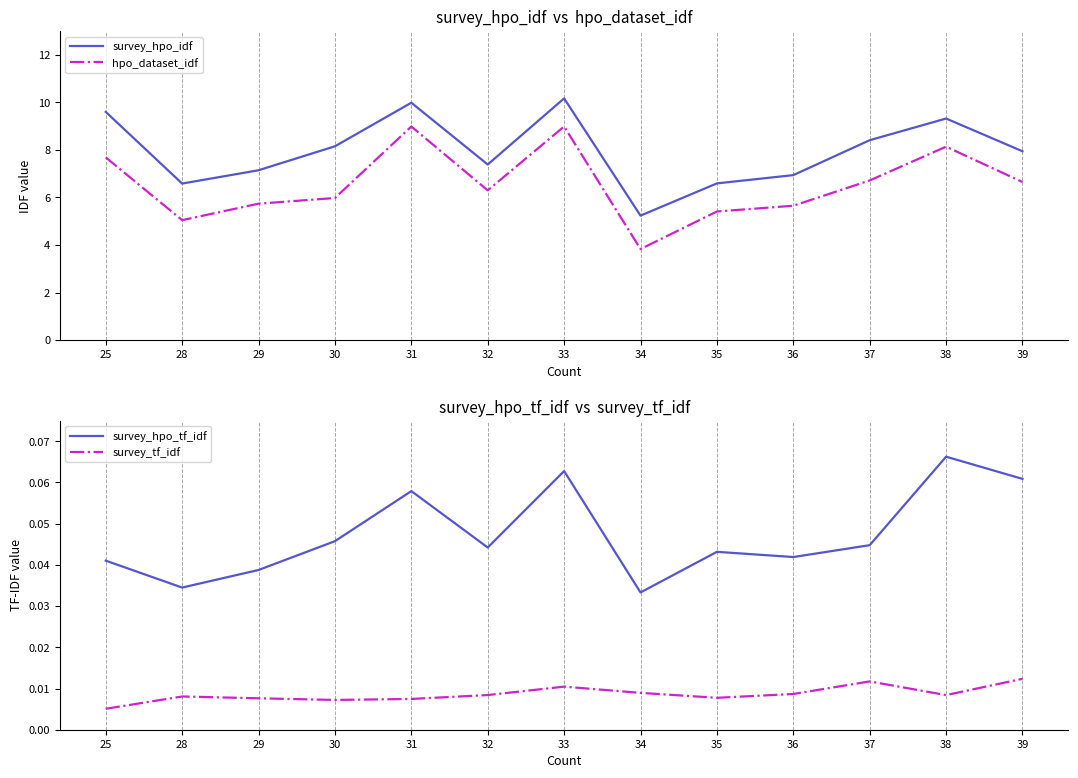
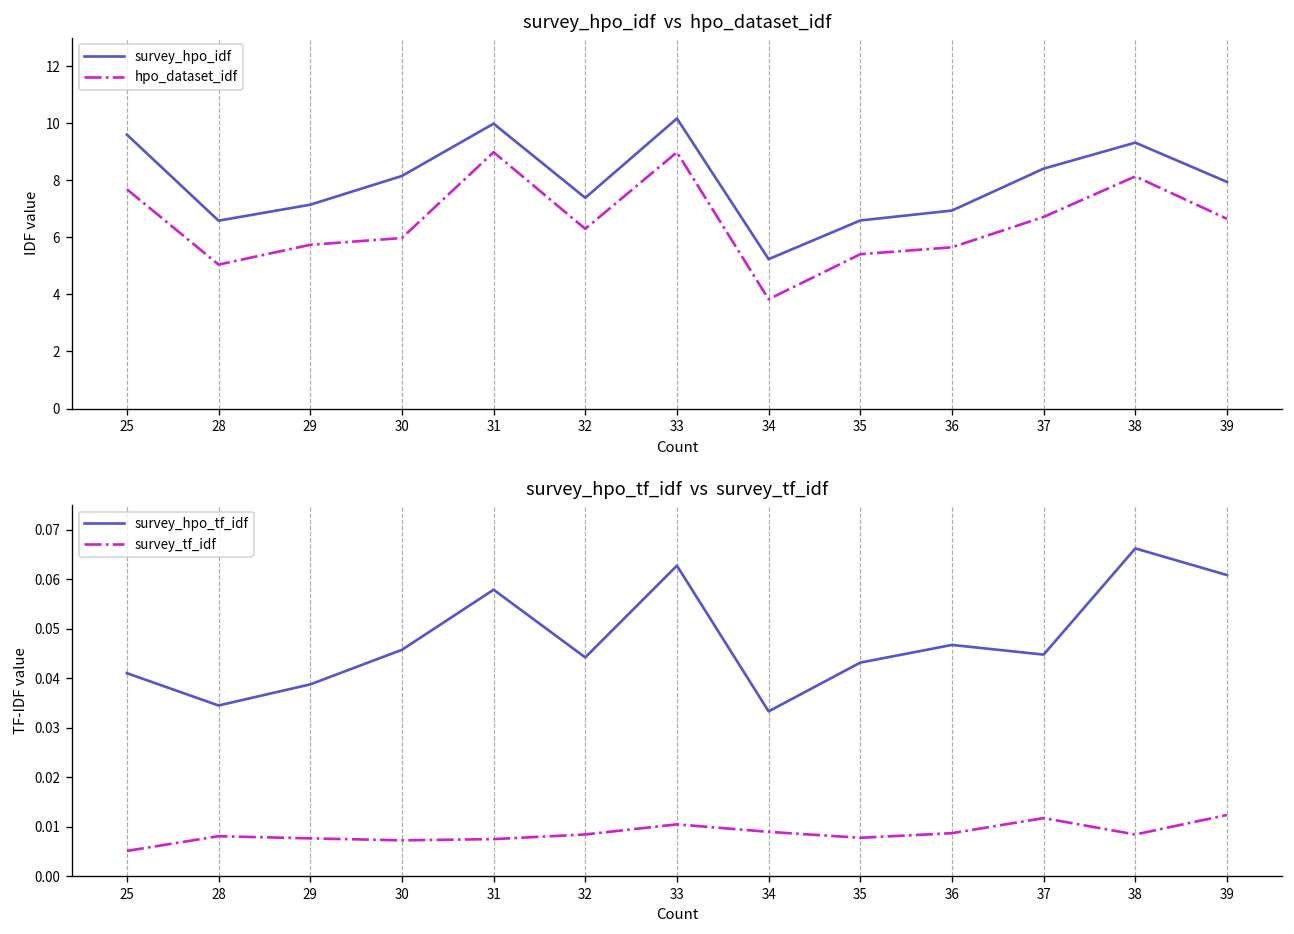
  {
    "survey_hpo_idf vs hpo_dataset_idf": {
      "survey_hpo_idf": {
        "25": 9.6,
        "28": 6.6,
        "29": 7.1,
        "30": 8.2,
        "31": 10.0,
        "32": 7.4,
        "33": 10.2,
        "34": 5.2,
        "35": 6.6,
        "36": 6.9,
        "37": 8.4,
        "38": 9.3,
        "39": 7.9
      },
      "hpo_dataset_idf": {
        "25": 7.7,
        "28": 5.0,
        "29": 5.7,
        "30": 6.0,
        "31": 9.0,
        "32": 6.3,
        "33": 9.0,
        "34": 3.8,
        "35": 5.4,
        "36": 5.7,
        "37": 6.7,
        "38": 8.1,
        "39": 6.6
      }
    },
    "survey_hpo_tf_idf vs survey_tf_idf": {
      "survey_hpo_tf_idf": {
        "25": 0.041,
        "28": 0.034,
        "29": 0.039,
        "30": 0.046,
        "31": 0.058,
        "32": 0.044,
        "33": 0.063,
        "34": 0.033,
        "35": 0.043,
-       "36": 0.042,
+       "36": 0.047,
        "37": 0.045,
        "38": 0.066,
        "39": 0.061
      },
      "survey_tf_idf": {
        "25": 0.005,
        "28": 0.008,
        "29": 0.008,
        "30": 0.007,
        "31": 0.007,
        "32": 0.008,
        "33": 0.010,
        "34": 0.009,
        "35": 0.008,
        "36": 0.009,
        "37": 0.012,
        "38": 0.008,
        "39": 0.012
      }
    }
  }
